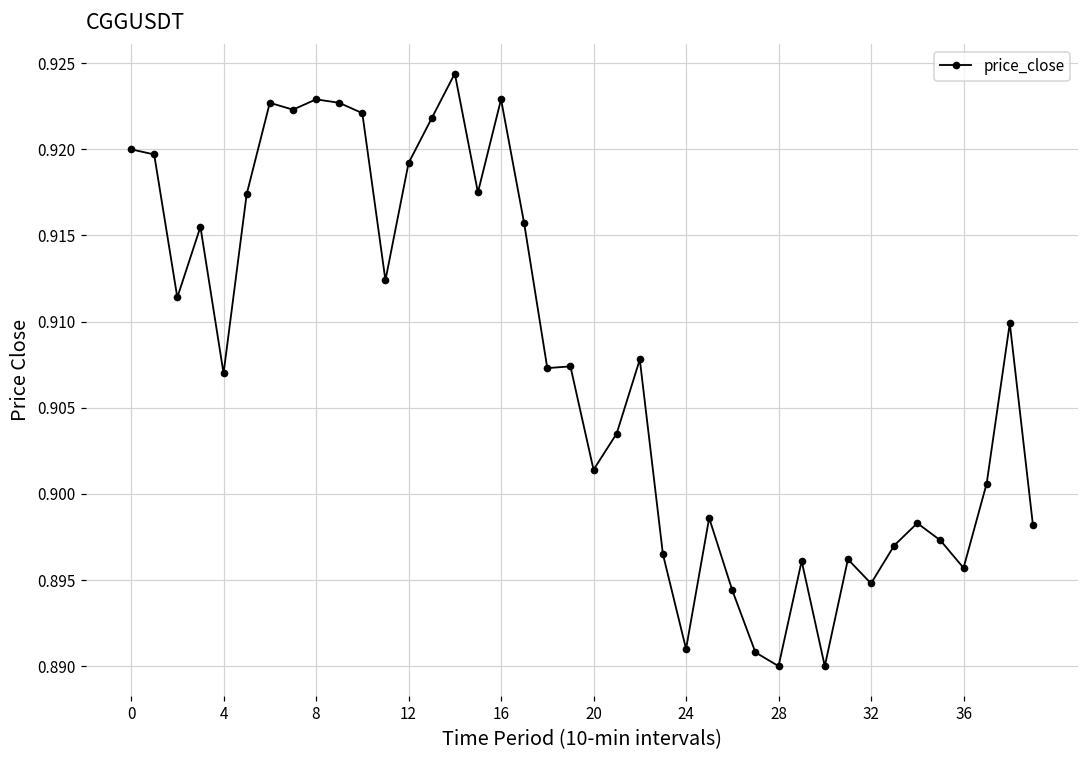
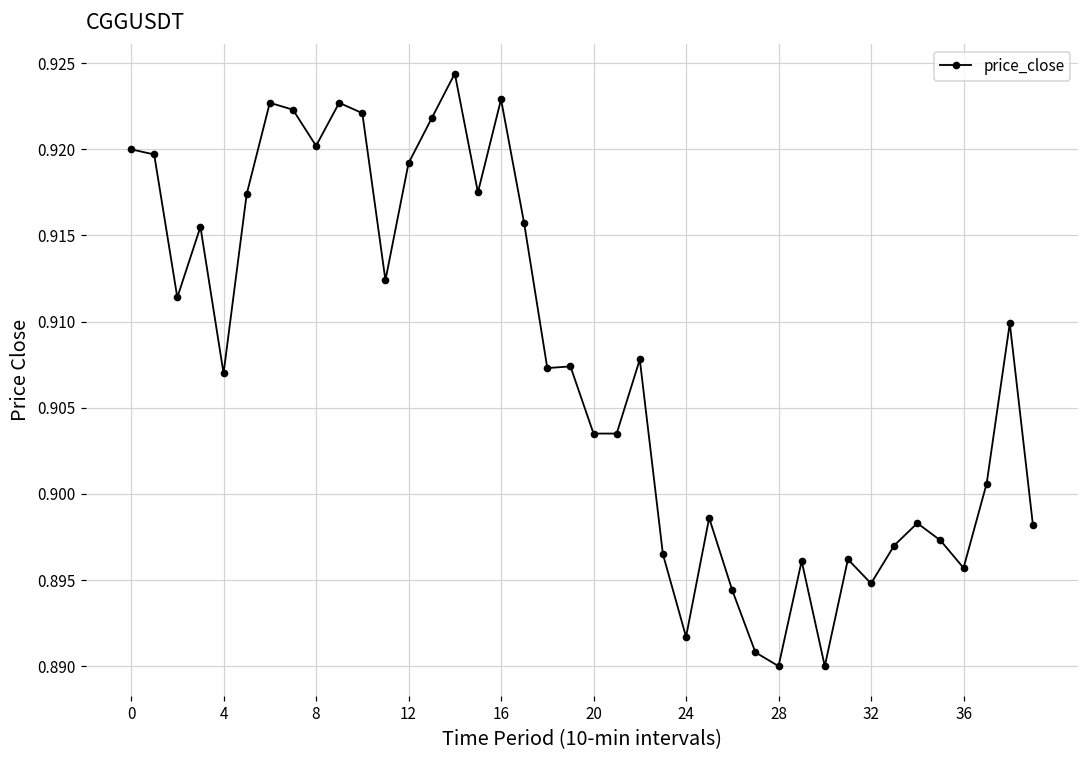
  {
    "0": 0.9200,
    "4": 0.9070,
-   "8": 0.9229,
+   "8": 0.9202,
    "12": 0.9192,
    "16": 0.9229,
-   "20": 0.9014,
-   "24": 0.8910,
+   "20": 0.9035,
+   "24": 0.8917,
    "28": 0.8900,
    "32": 0.8948,
    "36": 0.8957
  }
